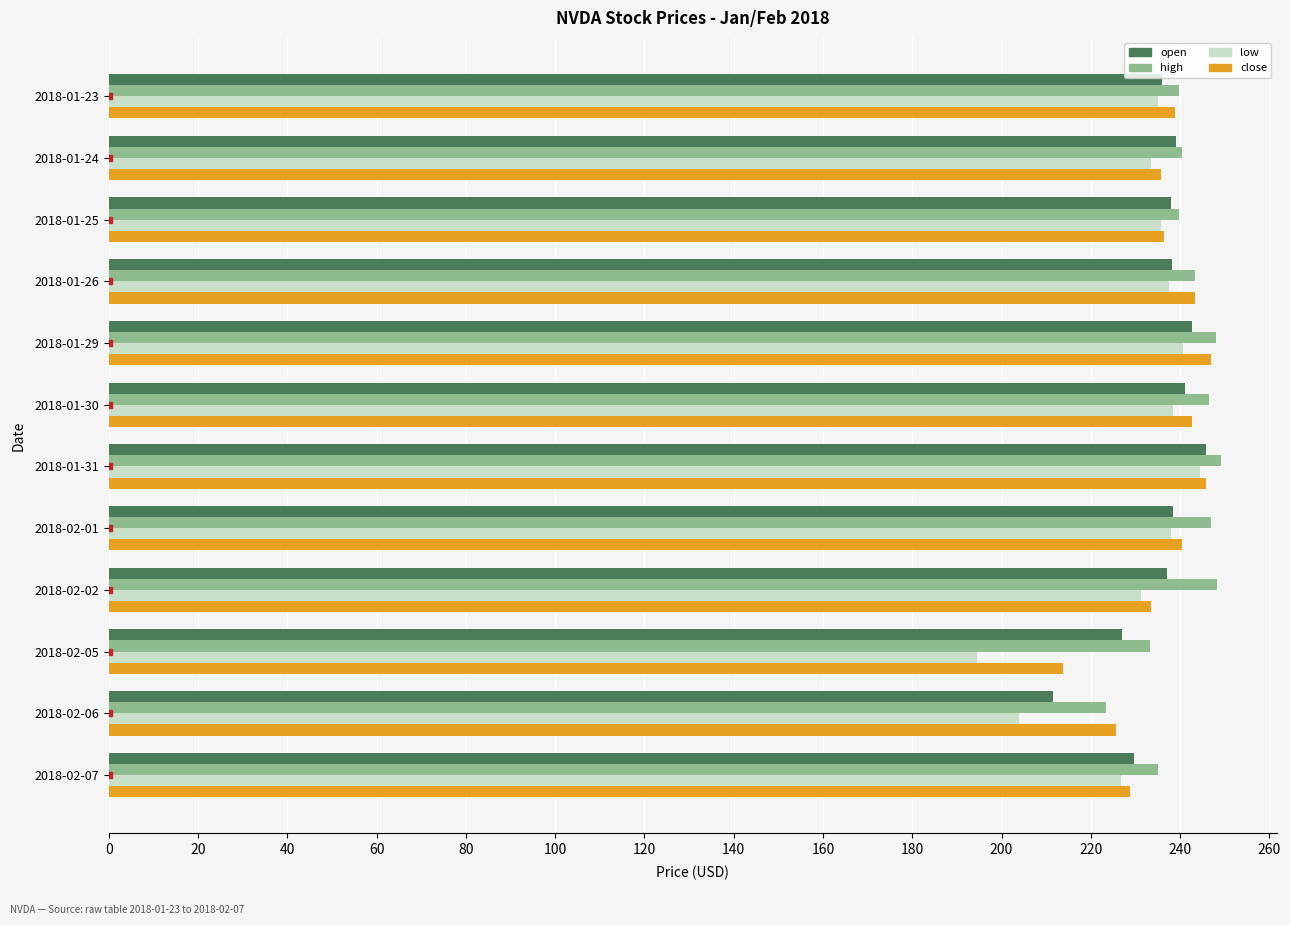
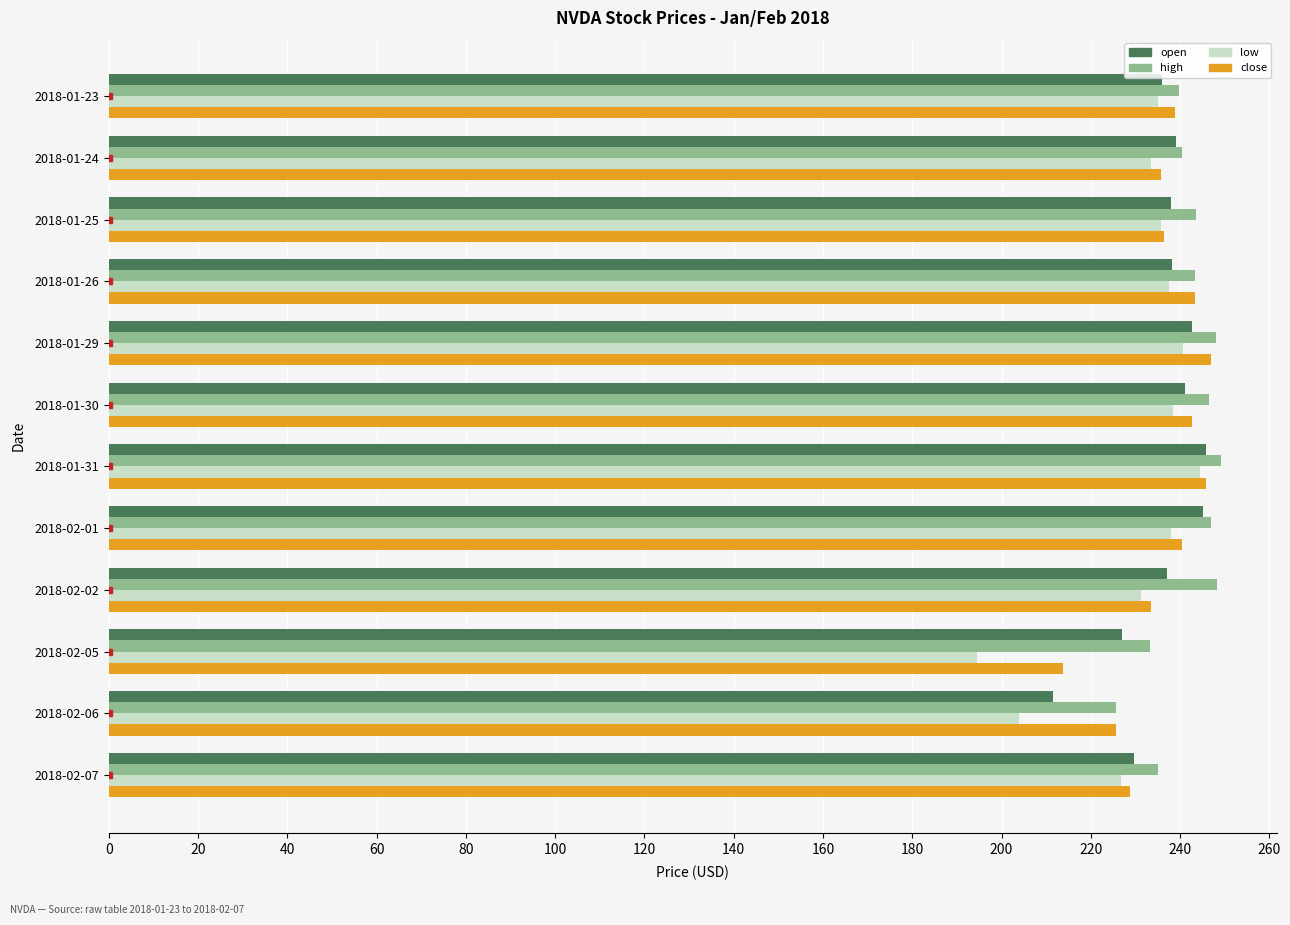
  {
    "open": {
      "2018-01-23": 236,
      "2018-01-24": 239,
      "2018-01-25": 238,
      "2018-01-26": 238,
      "2018-01-29": 243,
      "2018-01-30": 241,
      "2018-01-31": 246,
-     "2018-02-01": 239,
+     "2018-02-01": 245,
      "2018-02-02": 237,
      "2018-02-05": 227,
      "2018-02-06": 212,
      "2018-02-07": 230
    },
    "high": {
      "2018-01-23": 240,
      "2018-01-24": 240,
-     "2018-01-25": 240,
+     "2018-01-25": 244,
      "2018-01-26": 243,
      "2018-01-29": 248,
      "2018-01-30": 246,
      "2018-01-31": 249,
      "2018-02-01": 247,
      "2018-02-02": 248,
      "2018-02-05": 233,
-     "2018-02-06": 224,
+     "2018-02-06": 226,
      "2018-02-07": 235
    },
    "low": {
      "2018-01-23": 235,
      "2018-01-24": 234,
      "2018-01-25": 236,
      "2018-01-26": 238,
      "2018-01-29": 241,
      "2018-01-30": 238,
      "2018-01-31": 244,
      "2018-02-01": 238,
      "2018-02-02": 231,
      "2018-02-05": 195,
      "2018-02-06": 204,
      "2018-02-07": 227
    },
    "close": {
      "2018-01-23": 239,
      "2018-01-24": 236,
      "2018-01-25": 236,
      "2018-01-26": 243,
      "2018-01-29": 247,
      "2018-01-30": 243,
      "2018-01-31": 246,
      "2018-02-01": 241,
      "2018-02-02": 234,
      "2018-02-05": 214,
      "2018-02-06": 226,
      "2018-02-07": 229
    }
  }
